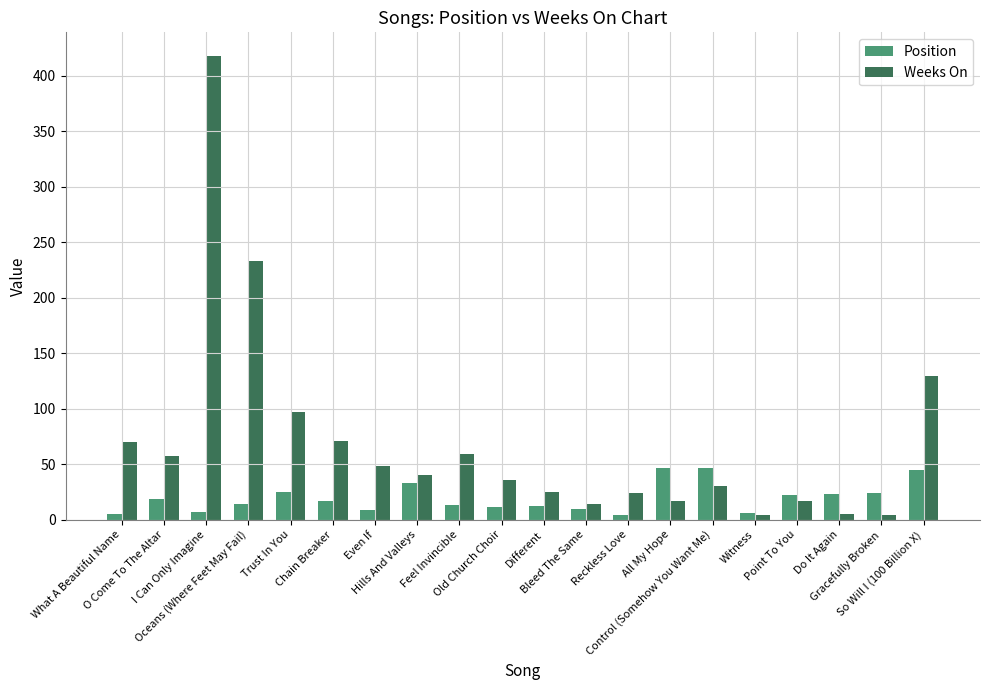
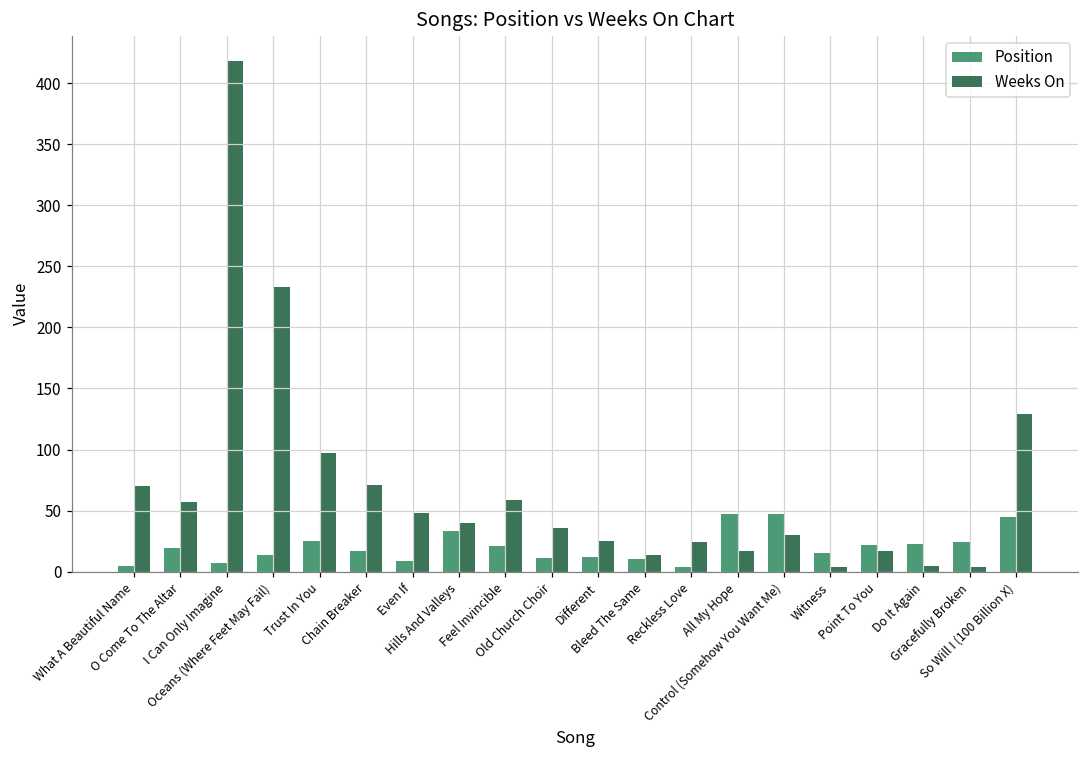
  {
    "Position": {
      "What A Beautiful Name": 5,
      "O Come To The Altar": 19,
      "I Can Only Imagine": 7,
      "Oceans (Where Feet May Fail)": 14,
      "Trust In You": 25,
      "Chain Breaker": 17,
      "Even If": 9,
      "Hills And Valleys": 33,
-     "Feel Invincible": 13,
+     "Feel Invincible": 21,
      "Old Church Choir": 11,
      "Different": 12,
      "Bleed The Same": 10,
      "Reckless Love": 4,
      "All My Hope": 47,
      "Control (Somehow You Want Me)": 47,
-     "Witness": 6,
+     "Witness": 15,
      "Point To You": 22,
      "Do It Again": 23,
      "Gracefully Broken": 24,
      "So Will I (100 Billion X)": 45
    },
    "Weeks On": {
      "What A Beautiful Name": 70,
      "O Come To The Altar": 57,
      "I Can Only Imagine": 418,
      "Oceans (Where Feet May Fail)": 233,
      "Trust In You": 97,
      "Chain Breaker": 71,
      "Even If": 48,
      "Hills And Valleys": 40,
      "Feel Invincible": 59,
      "Old Church Choir": 36,
      "Different": 25,
      "Bleed The Same": 14,
      "Reckless Love": 24,
      "All My Hope": 17,
      "Control (Somehow You Want Me)": 30,
      "Witness": 4,
      "Point To You": 17,
      "Do It Again": 5,
      "Gracefully Broken": 4,
      "So Will I (100 Billion X)": 129
    }
  }
